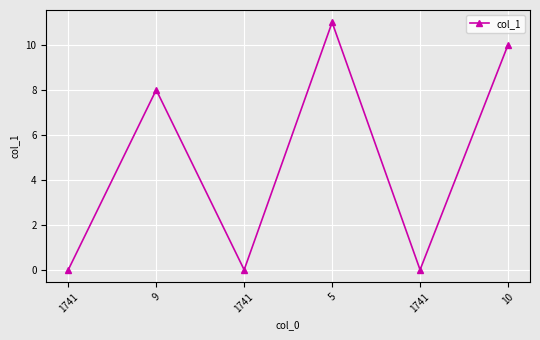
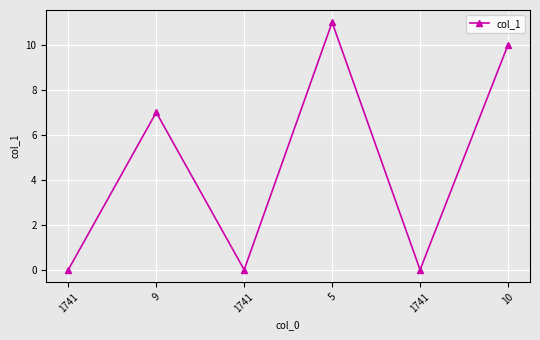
  {
-   "9": 8,
+   "9": 7,
    "5": 11,
    "10": 10
  }
